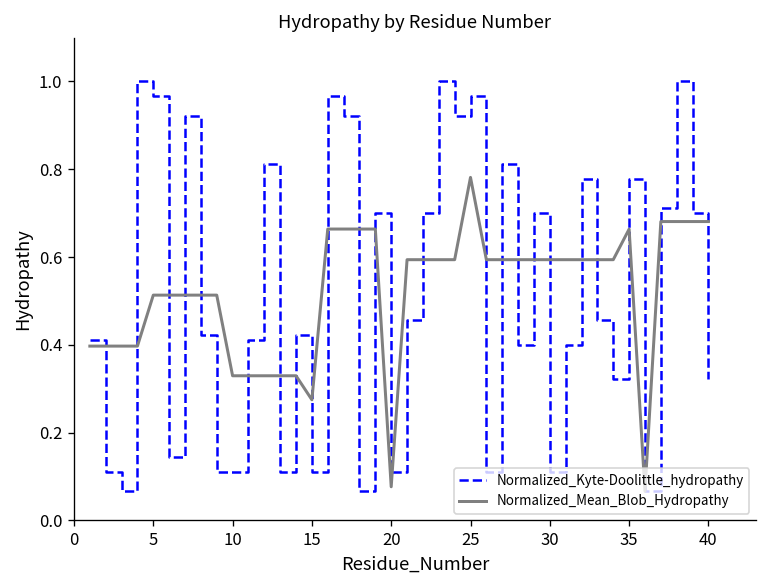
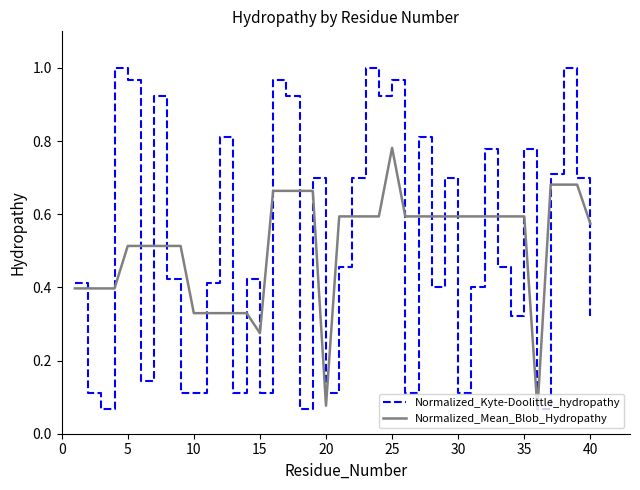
  {
    "Normalized_Kyte-Doolittle_hydropathy": {
      "5": 0.97,
      "10": 0.11,
      "15": 0.11,
      "20": 0.11,
      "25": 0.97,
      "30": 0.11,
      "35": 0.78,
      "40": 0.32
    },
    "Normalized_Mean_Blob_Hydropathy": {
      "5": 0.51,
      "10": 0.33,
      "15": 0.27,
      "20": 0.08,
      "25": 0.78,
      "30": 0.59,
-     "35": 0.66,
-     "40": 0.68
+     "35": 0.59,
+     "40": 0.57
    }
  }
